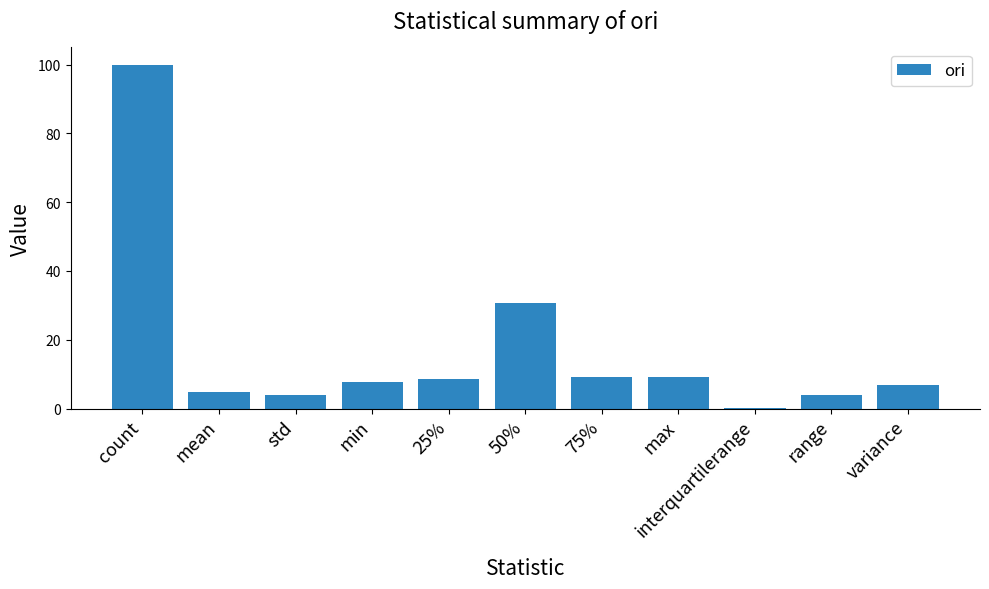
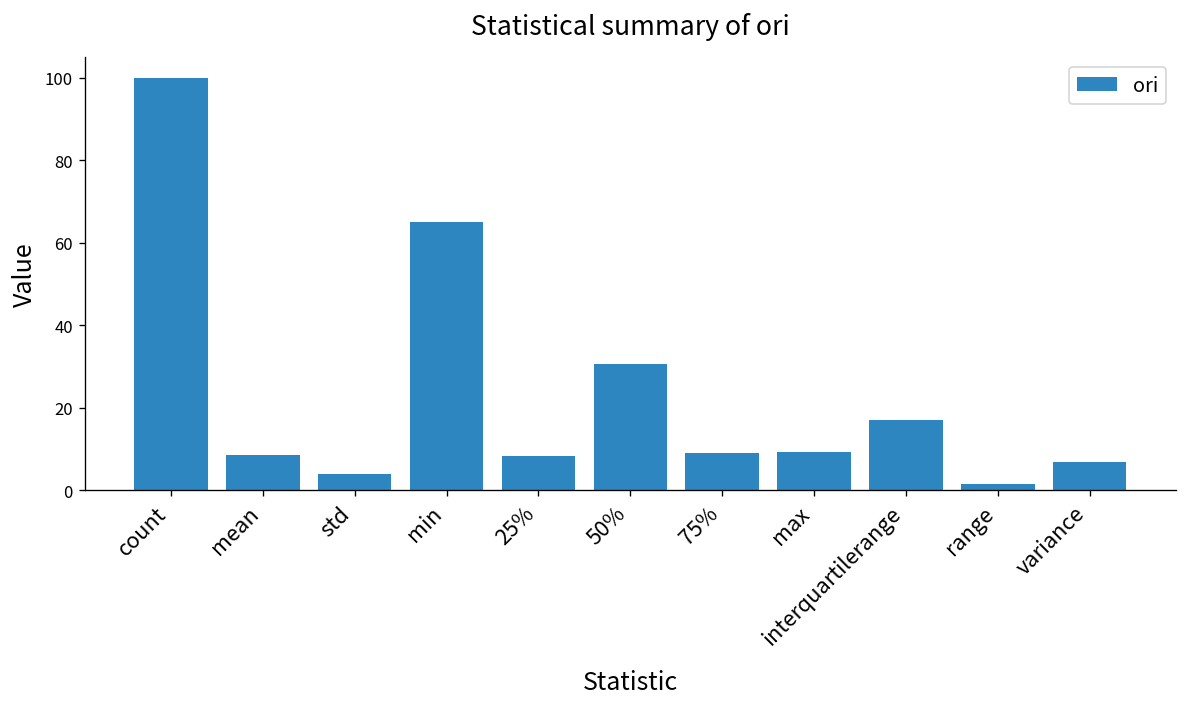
  {
    "count": 100,
-   "mean": 5,
+   "mean": 9,
    "std": 4,
-   "min": 8,
+   "min": 65,
    "25%": 8,
    "50%": 31,
    "75%": 9,
    "max": 9,
-   "interquartilerange": 0,
-   "range": 4,
+   "interquartilerange": 17,
+   "range": 2,
    "variance": 7
  }
